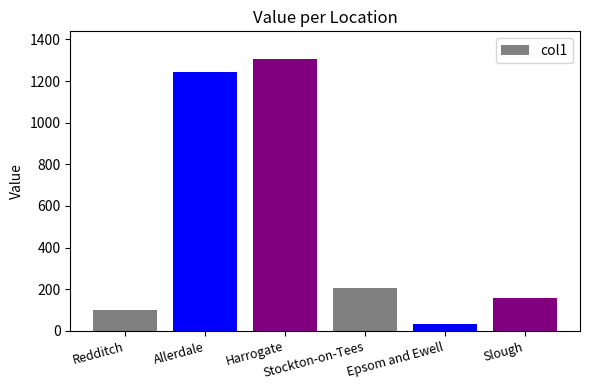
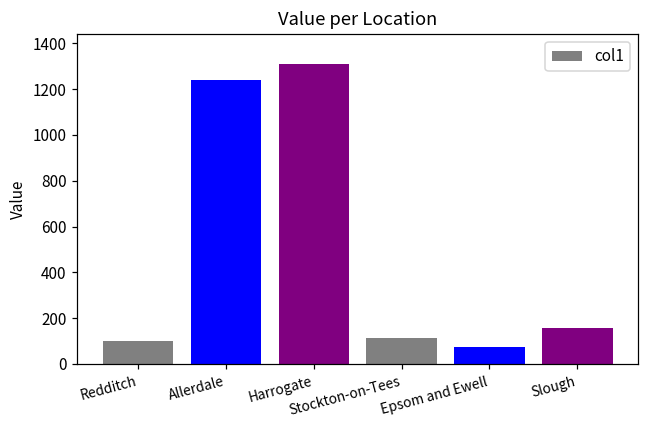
  {
    "Redditch": 100,
    "Allerdale": 1240,
    "Harrogate": 1310,
-   "Stockton-on-Tees": 200,
-   "Epsom and Ewell": 30,
+   "Stockton-on-Tees": 110,
+   "Epsom and Ewell": 80,
    "Slough": 160
  }
